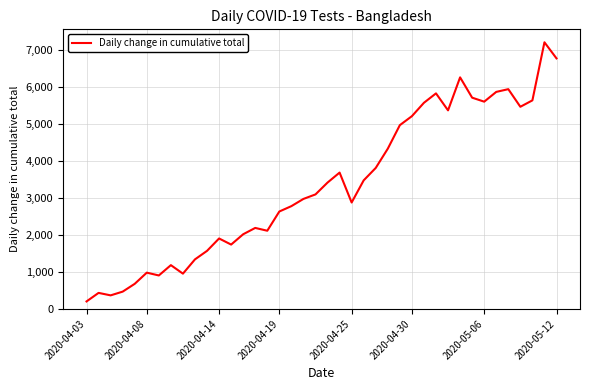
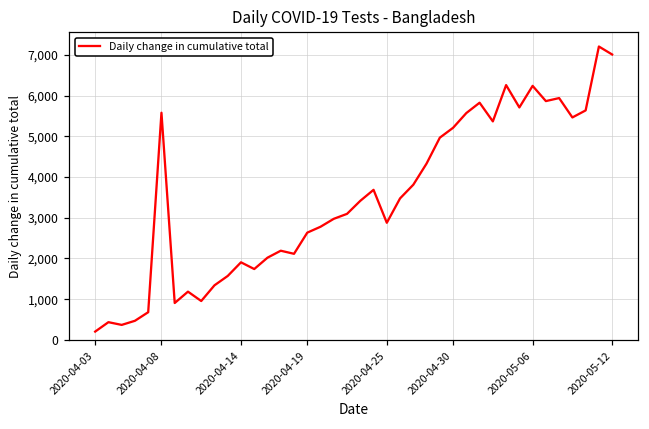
  {
    "2020-04-03": "200",
-   "2020-04-08": "1,000",
+   "2020-04-08": "5,600",
    "2020-04-14": "1,900",
    "2020-04-19": "2,600",
    "2020-04-25": "2,900",
    "2020-04-30": "5,200",
-   "2020-05-06": "5,600",
-   "2020-05-12": "6,800"
+   "2020-05-06": "6,200",
+   "2020-05-12": "7,000"
  }
